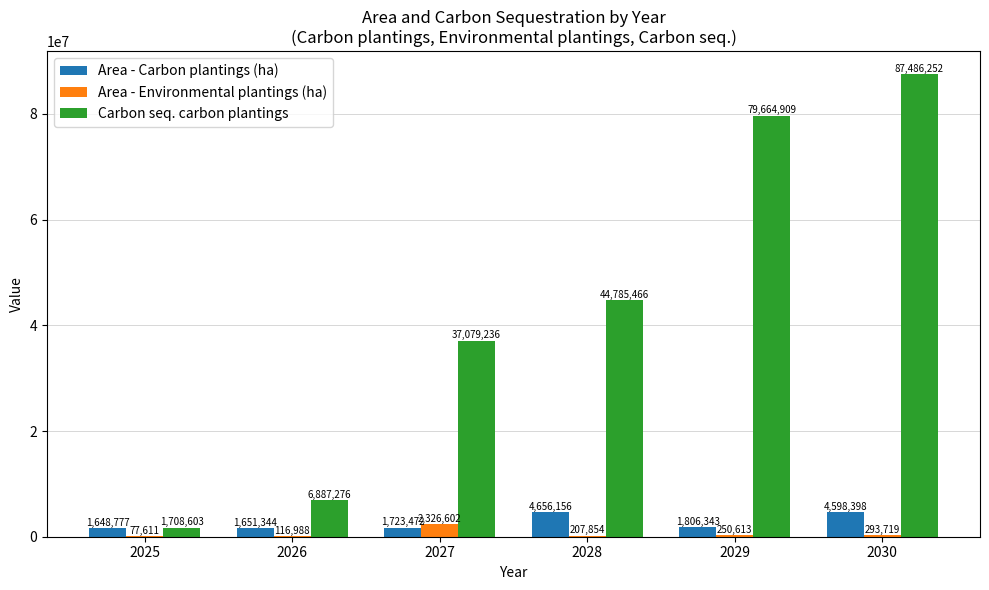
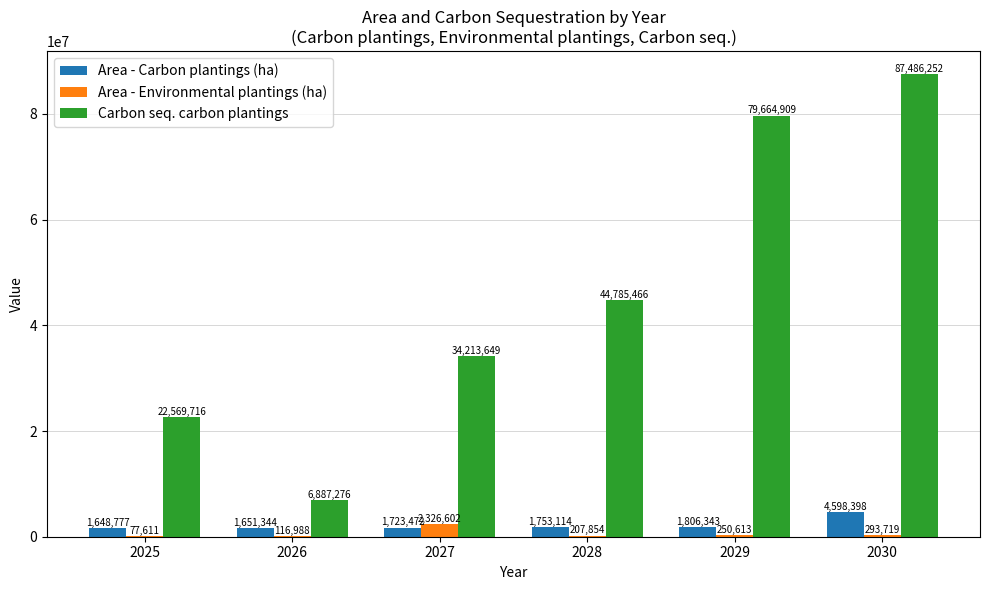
  {
    "Area - Carbon plantings (ha)": {
      "2025": "1,648,777",
      "2026": "1,651,344",
      "2027": "1,723,472",
-     "2028": "4,656,156",
+     "2028": "1,753,114",
      "2029": "1,806,343",
      "2030": "4,598,398"
    },
    "Area - Environmental plantings (ha)": {
      "2025": "77,611",
      "2026": "116,988",
      "2027": "2,326,602",
      "2028": "207,854",
      "2029": "250,613",
      "2030": "293,719"
    },
    "Carbon seq. carbon plantings": {
-     "2025": "1,708,603",
+     "2025": "22,569,716",
      "2026": "6,887,276",
-     "2027": "37,079,236",
+     "2027": "34,213,649",
      "2028": "44,785,466",
      "2029": "79,664,909",
      "2030": "87,486,252"
    }
  }
